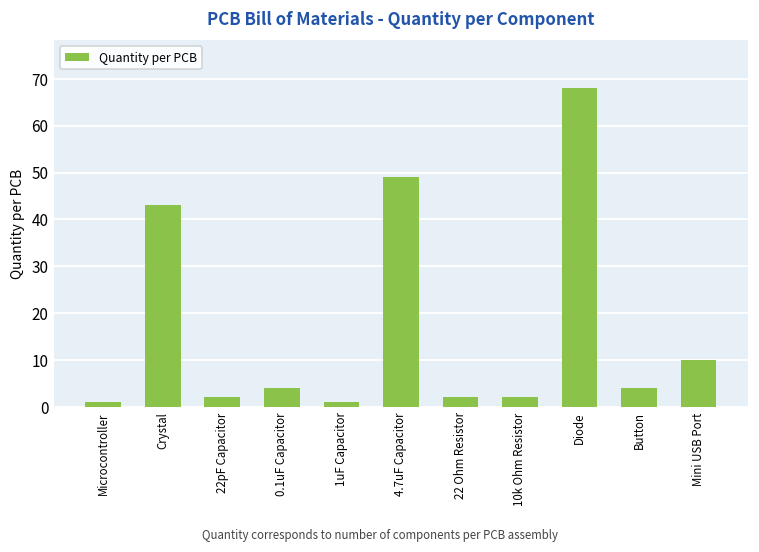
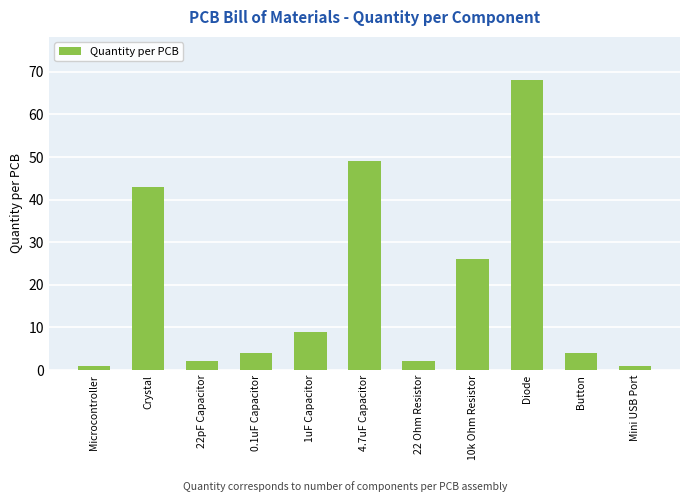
  {
    "Microcontroller": 1,
    "Crystal": 43,
    "22pF Capacitor": 2,
    "0.1uF Capacitor": 4,
-   "1uF Capacitor": 1,
+   "1uF Capacitor": 9,
    "4.7uF Capacitor": 49,
    "22 Ohm Resistor": 2,
-   "10k Ohm Resistor": 2,
+   "10k Ohm Resistor": 26,
    "Diode": 68,
    "Button": 4,
-   "Mini USB Port": 10
+   "Mini USB Port": 1
  }
